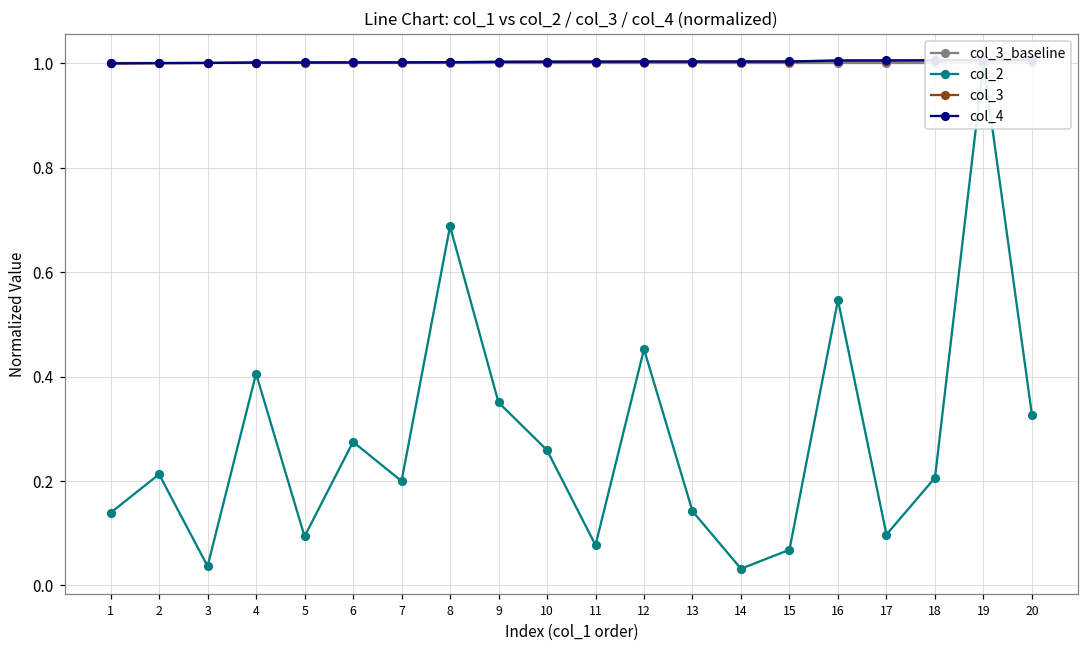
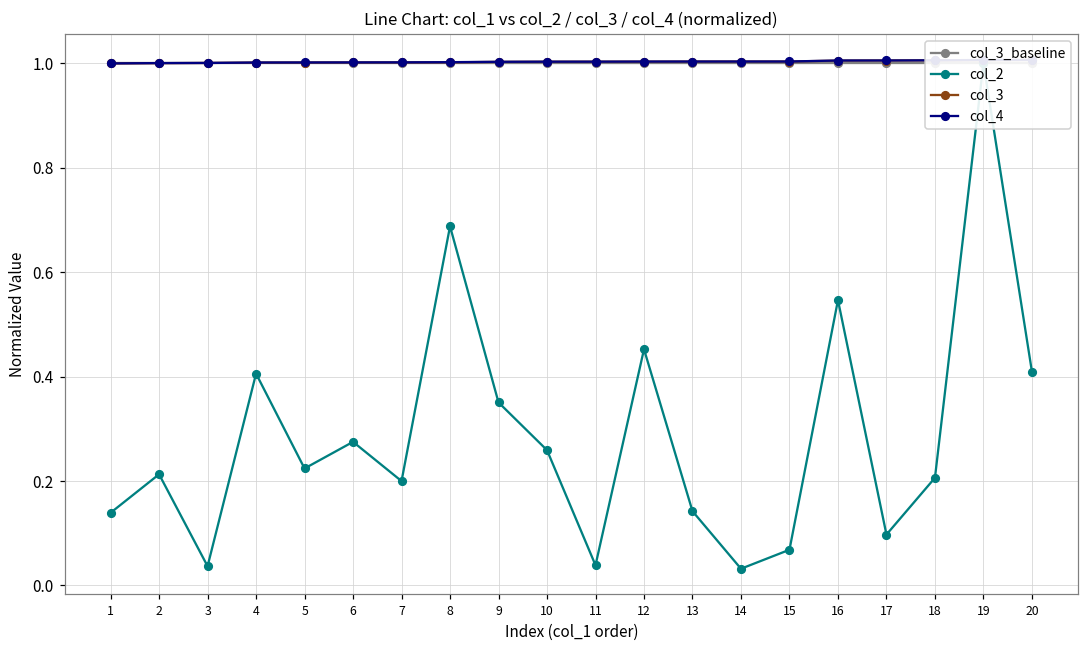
  {
    "col_3_baseline": {
      "16": 1.00,
      "17": 1.00
    },
    "col_2": {
      "1": 0.14,
      "2": 0.21,
      "3": 0.04,
      "4": 0.41,
-     "5": 0.09,
+     "5": 0.22,
      "6": 0.28,
      "7": 0.20,
      "8": 0.69,
      "9": 0.35,
      "10": 0.26,
-     "11": 0.08,
+     "11": 0.04,
      "12": 0.45,
      "13": 0.14,
      "14": 0.03,
      "15": 0.07,
      "16": 0.55,
      "17": 0.10,
      "18": 0.21,
-     "20": 0.33
+     "20": 0.41
    }
  }
